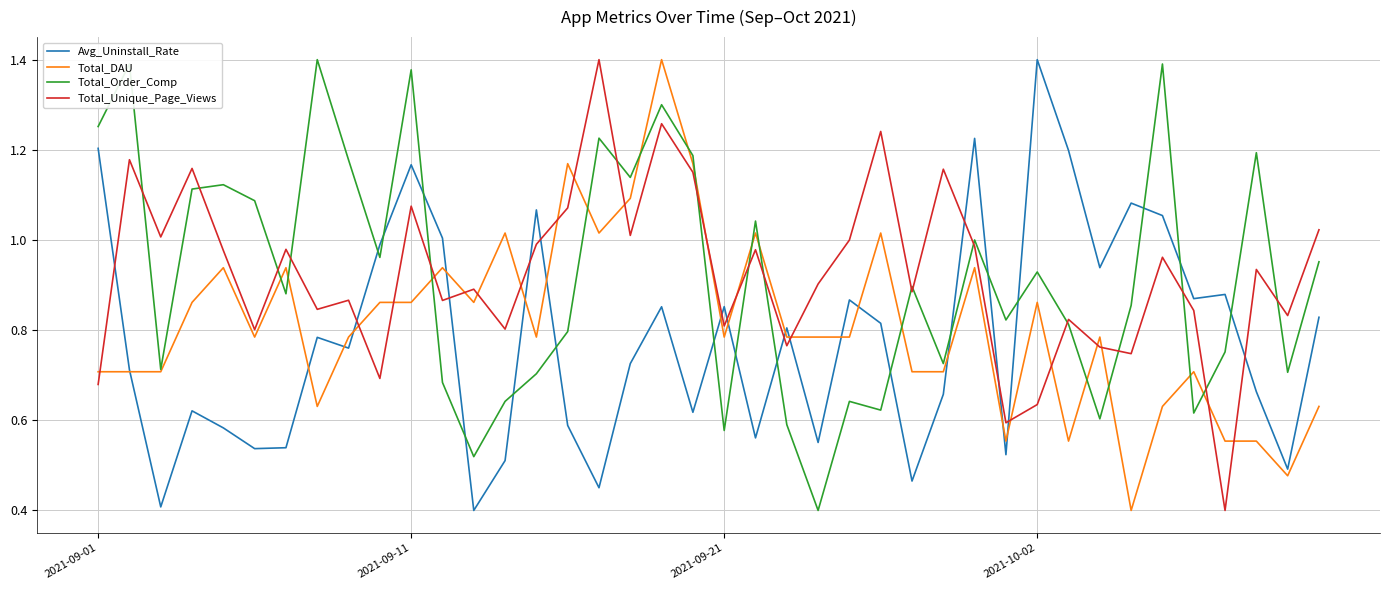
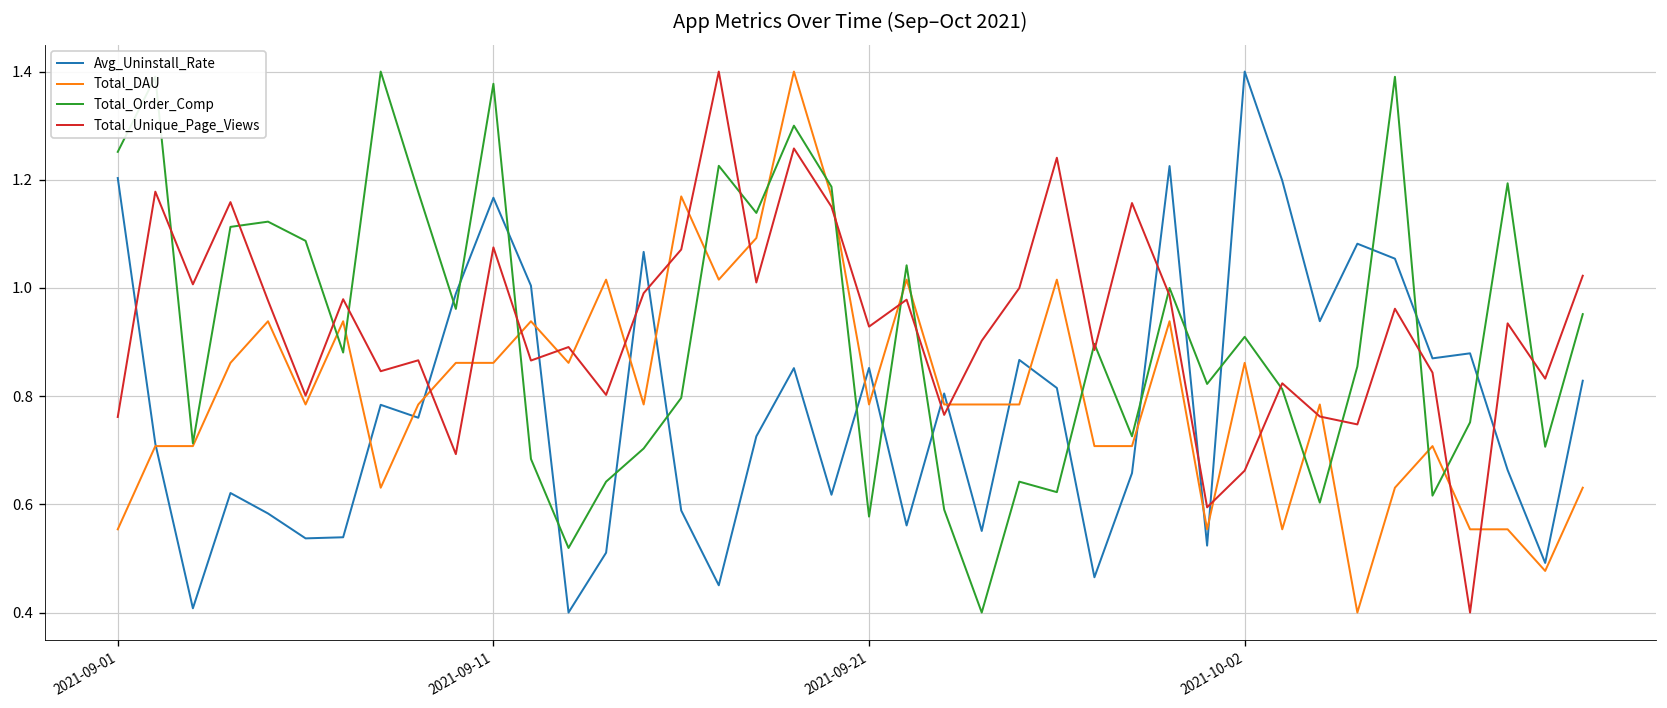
  {
    "Avg_Uninstall_Rate": {
      "2021-09-01": 1.20,
      "2021-09-11": 1.17,
      "2021-09-21": 0.85,
      "2021-10-02": 1.40
    },
    "Total_DAU": {
-     "2021-09-01": 0.71,
+     "2021-09-01": 0.55,
      "2021-09-11": 0.86,
      "2021-09-21": 0.78,
      "2021-10-02": 0.86
    },
    "Total_Order_Comp": {
      "2021-09-01": 1.25,
      "2021-09-11": 1.38,
      "2021-09-21": 0.58,
-     "2021-10-02": 0.93
+     "2021-10-02": 0.91
    },
    "Total_Unique_Page_Views": {
-     "2021-09-01": 0.68,
+     "2021-09-01": 0.76,
      "2021-09-11": 1.07,
-     "2021-09-21": 0.81,
-     "2021-10-02": 0.63
+     "2021-09-21": 0.93,
+     "2021-10-02": 0.66
    }
  }
